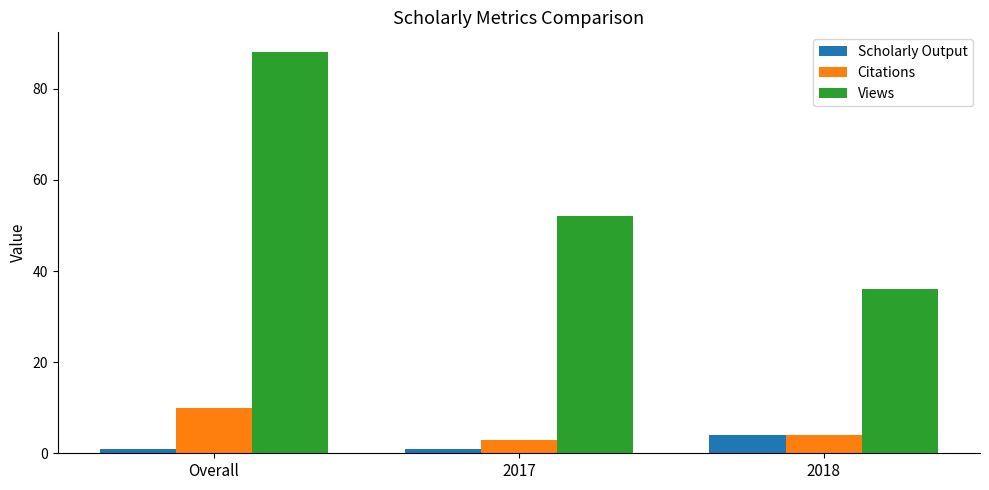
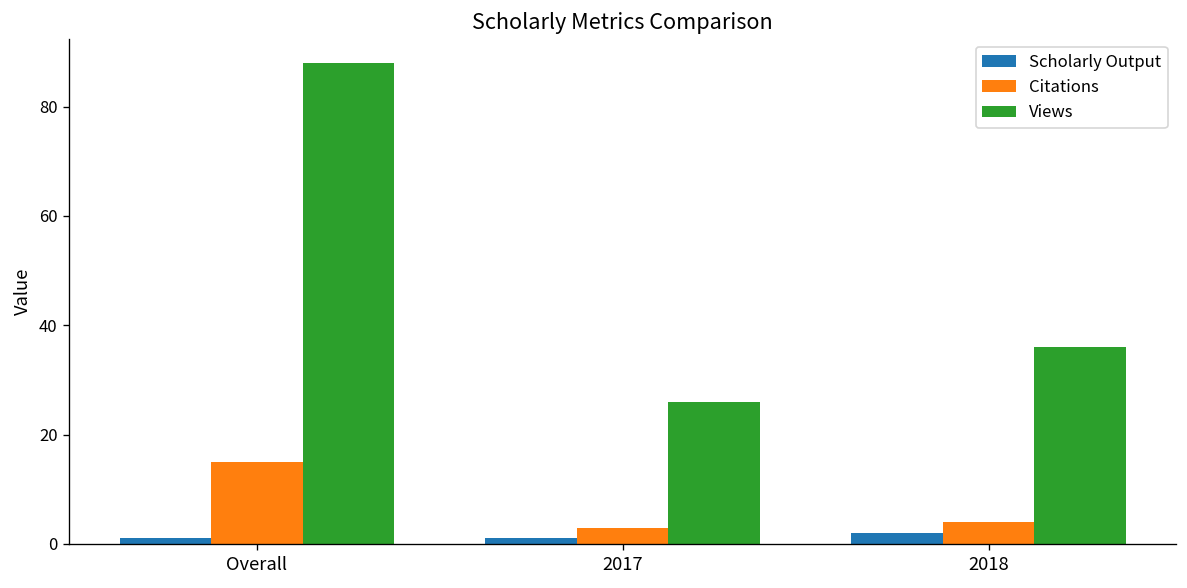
  {
    "Scholarly Output": {
      "Overall": 1,
      "2017": 1,
-     "2018": 4
+     "2018": 2
    },
    "Citations": {
-     "Overall": 10,
+     "Overall": 15,
      "2017": 3,
      "2018": 4
    },
    "Views": {
      "Overall": 88,
-     "2017": 52,
+     "2017": 26,
      "2018": 36
    }
  }
